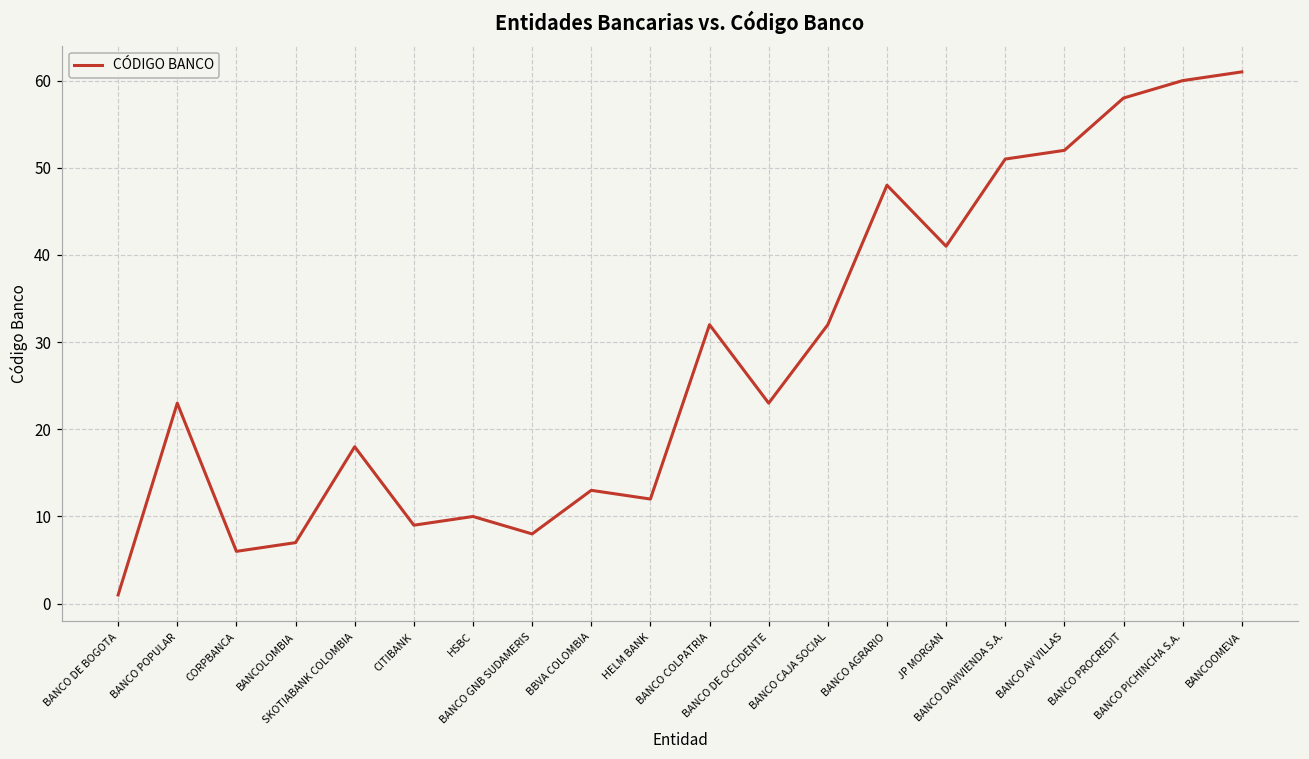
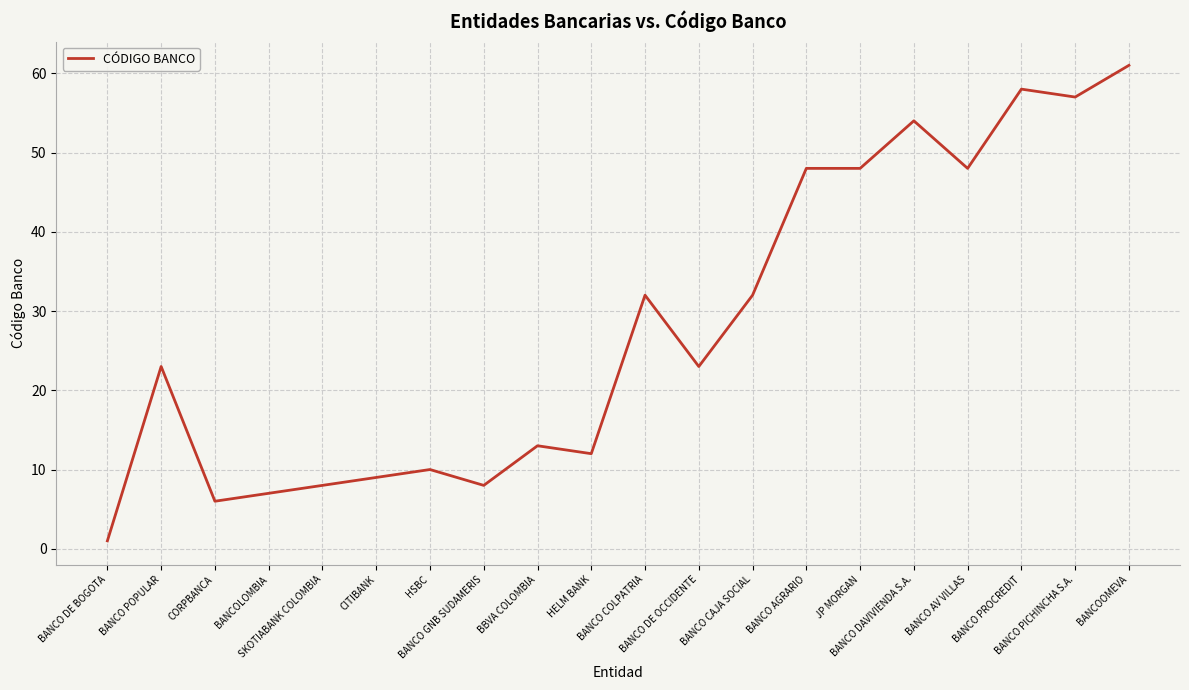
  {
    "BANCO DE BOGOTA": 1,
    "BANCO POPULAR": 23,
    "CORPBANCA": 6,
    "BANCOLOMBIA": 7,
-   "SKOTIABANK COLOMBIA": 18,
+   "SKOTIABANK COLOMBIA": 8,
    "CITIBANK": 9,
    "HSBC": 10,
    "BANCO GNB SUDAMERIS": 8,
    "BBVA COLOMBIA": 13,
    "HELM BANK": 12,
    "BANCO COLPATRIA": 32,
    "BANCO DE OCCIDENTE": 23,
    "BANCO CAJA SOCIAL": 32,
    "BANCO AGRARIO": 48,
-   "JP MORGAN": 41,
-   "BANCO DAVIVIENDA S.A.": 51,
-   "BANCO AV VILLAS": 52,
+   "JP MORGAN": 48,
+   "BANCO DAVIVIENDA S.A.": 54,
+   "BANCO AV VILLAS": 48,
    "BANCO PROCREDIT": 58,
-   "BANCO PICHINCHA S.A.": 60,
+   "BANCO PICHINCHA S.A.": 57,
    "BANCOOMEVA": 61
  }
